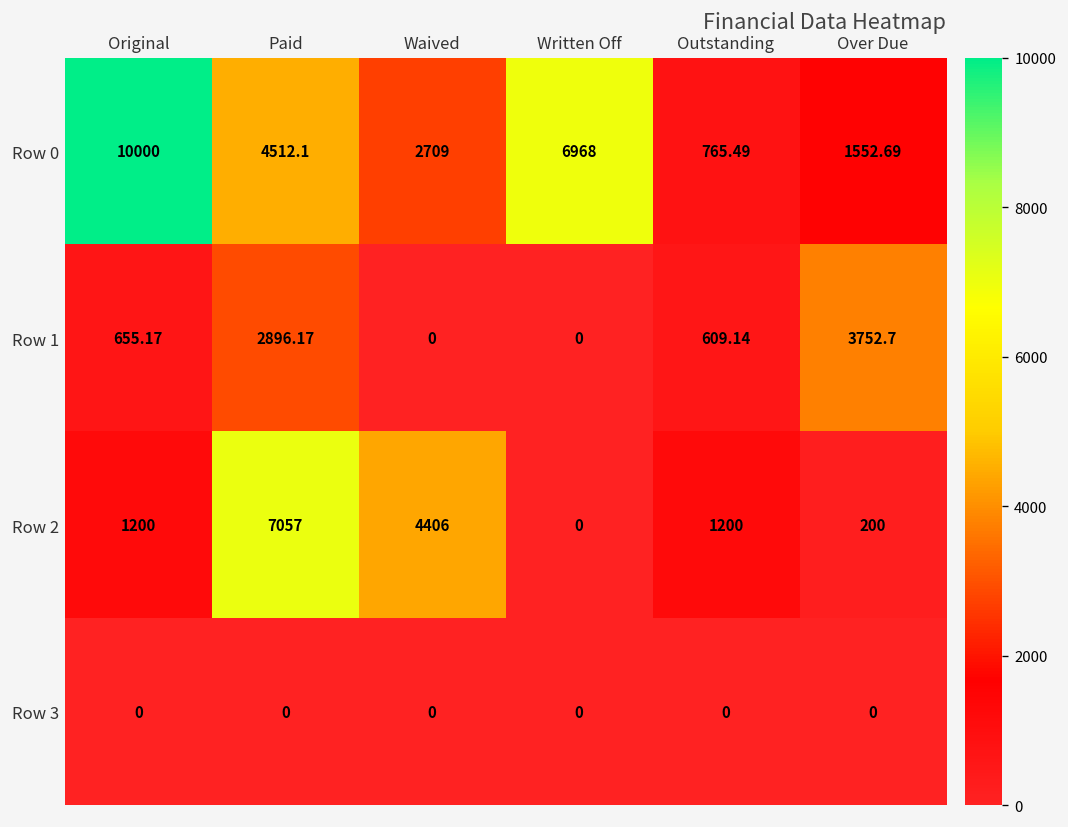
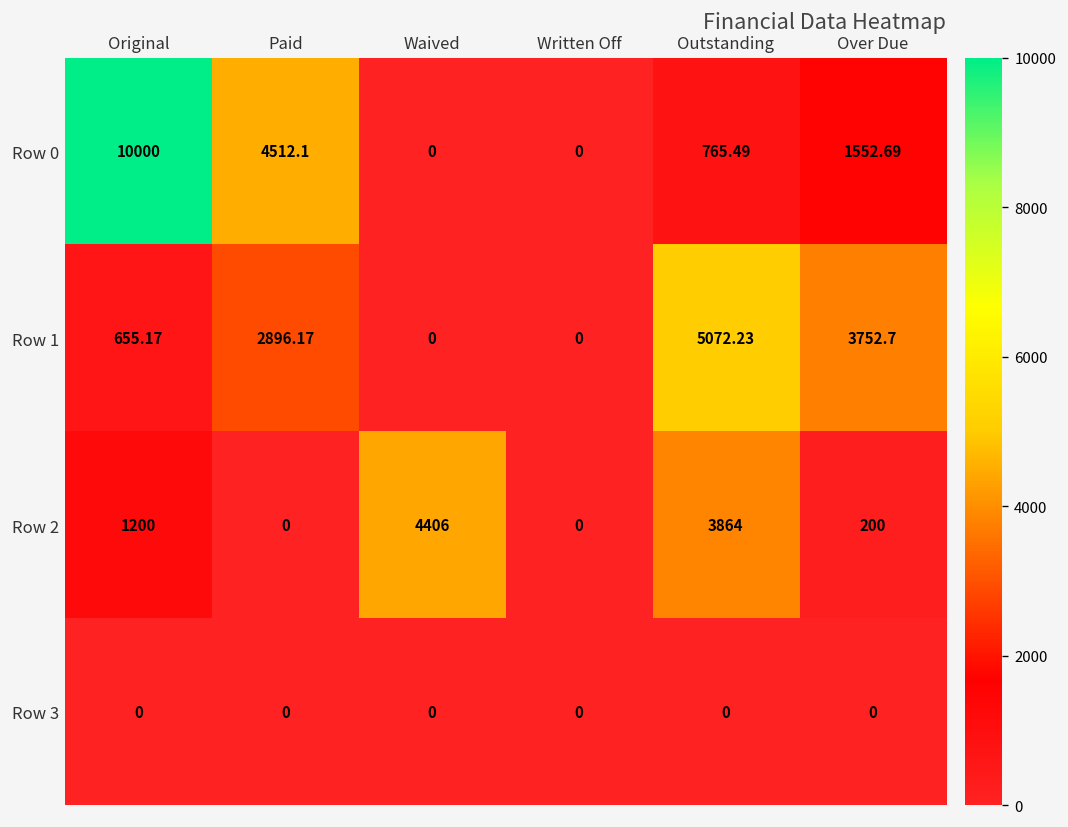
  {
    "Row 0": {
      "Original": 10000,
      "Paid": 4512.1,
-     "Waived": 2709,
-     "Written Off": 6968,
+     "Waived": 0,
+     "Written Off": 0,
      "Outstanding": 765.49,
      "Over Due": 1552.69
    },
    "Row 1": {
      "Original": 655.17,
      "Paid": 2896.17,
      "Waived": 0,
      "Written Off": 0,
-     "Outstanding": 609.14,
+     "Outstanding": 5072.23,
      "Over Due": 3752.7
    },
    "Row 2": {
      "Original": 1200,
-     "Paid": 7057,
+     "Paid": 0,
      "Waived": 4406,
      "Written Off": 0,
-     "Outstanding": 1200,
+     "Outstanding": 3864,
      "Over Due": 200
    },
    "Row 3": {
      "Original": 0,
      "Paid": 0,
      "Waived": 0,
      "Written Off": 0,
      "Outstanding": 0,
      "Over Due": 0
    }
  }
